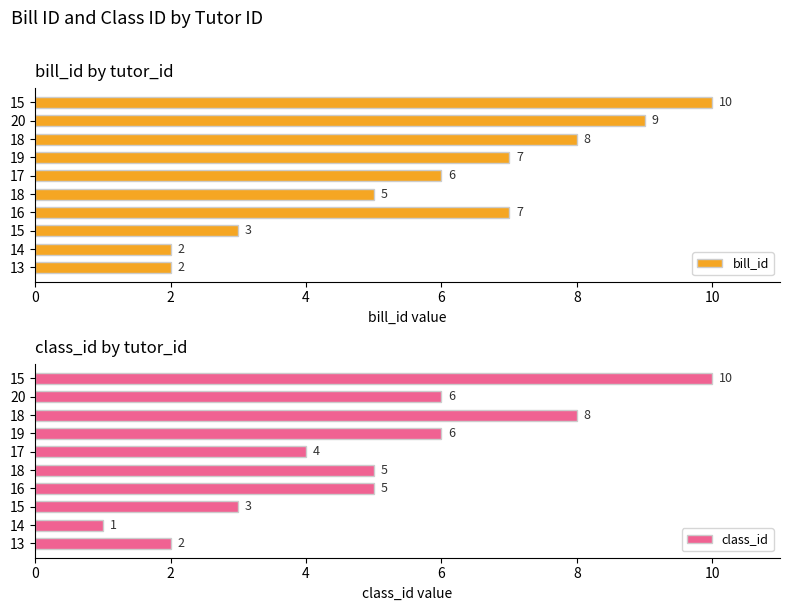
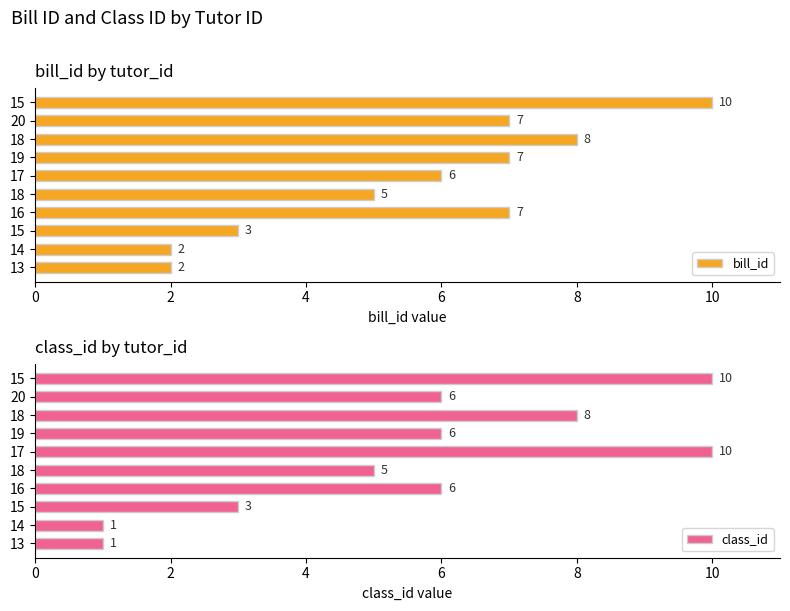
  {
    "bill_id by tutor_id": {
-     "20": 9,
+     "20": 7,
      "19": 7,
      "17": 6,
      "16": 7,
      "14": 2,
      "13": 2
    },
    "class_id by tutor_id": {
      "20": 6,
      "19": 6,
-     "17": 4,
-     "16": 5,
+     "17": 10,
+     "16": 6,
      "14": 1,
-     "13": 2
+     "13": 1
    }
  }
